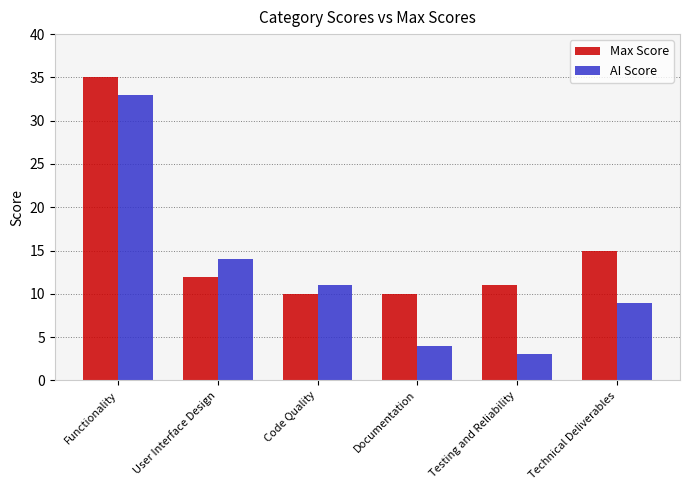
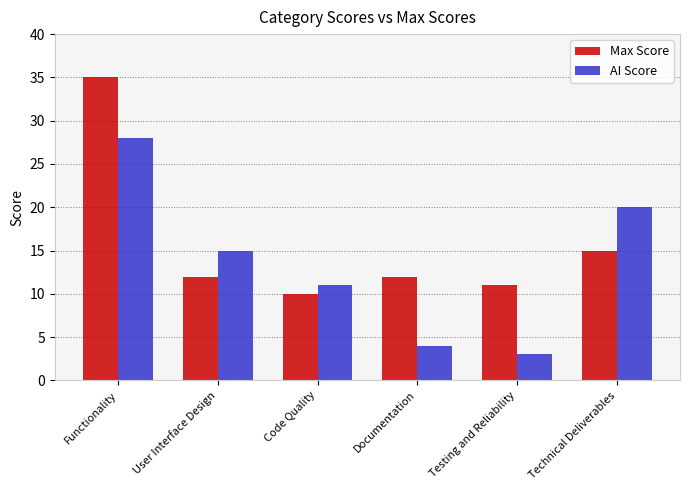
  {
    "Max Score": {
      "Functionality": 35,
      "User Interface Design": 12,
      "Code Quality": 10,
-     "Documentation": 10,
+     "Documentation": 12,
      "Testing and Reliability": 11,
      "Technical Deliverables": 15
    },
    "AI Score": {
-     "Functionality": 33,
-     "User Interface Design": 14,
+     "Functionality": 28,
+     "User Interface Design": 15,
      "Code Quality": 11,
      "Documentation": 4,
      "Testing and Reliability": 3,
-     "Technical Deliverables": 9
+     "Technical Deliverables": 20
    }
  }
